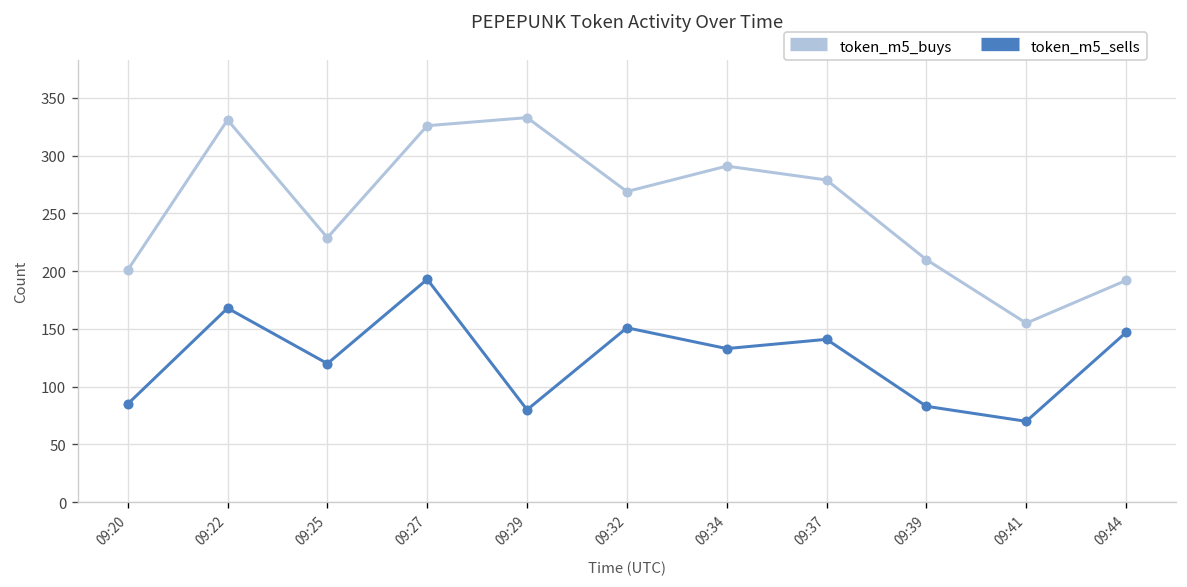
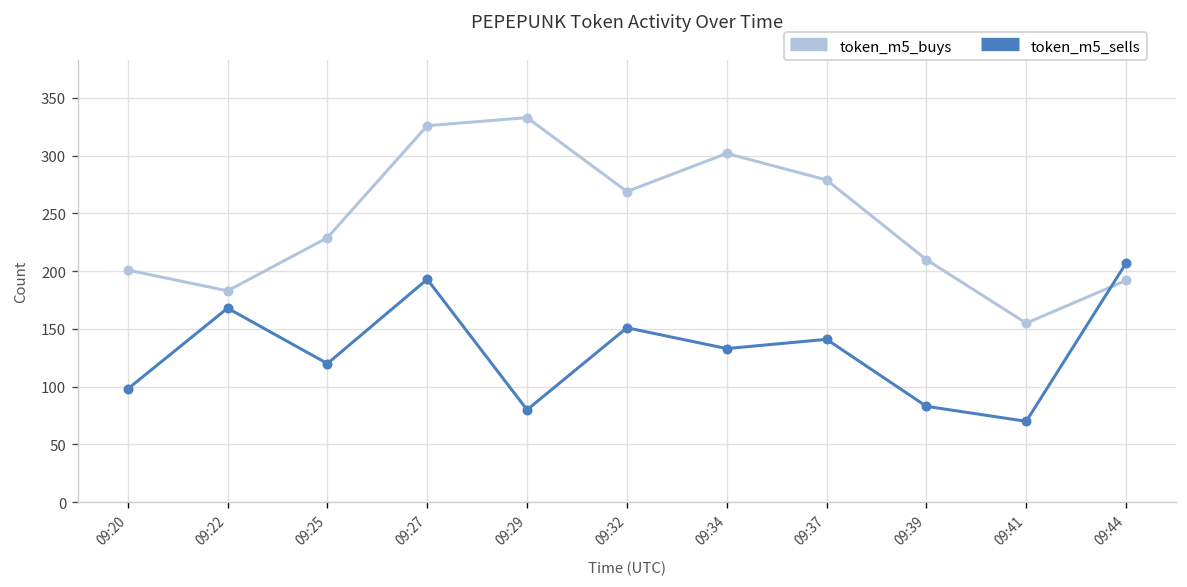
  {
    "token_m5_buys": {
      "09:20": 200,
-     "09:22": 330,
+     "09:22": 180,
      "09:25": 230,
      "09:27": 330,
      "09:29": 330,
      "09:32": 270,
-     "09:34": 290,
+     "09:34": 300,
      "09:37": 280,
      "09:39": 210,
      "09:41": 160,
      "09:44": 190
    },
    "token_m5_sells": {
-     "09:20": 90,
+     "09:20": 100,
      "09:22": 170,
      "09:25": 120,
      "09:27": 190,
      "09:29": 80,
      "09:32": 150,
      "09:34": 130,
      "09:37": 140,
      "09:39": 80,
      "09:41": 70,
-     "09:44": 150
+     "09:44": 210
    }
  }
